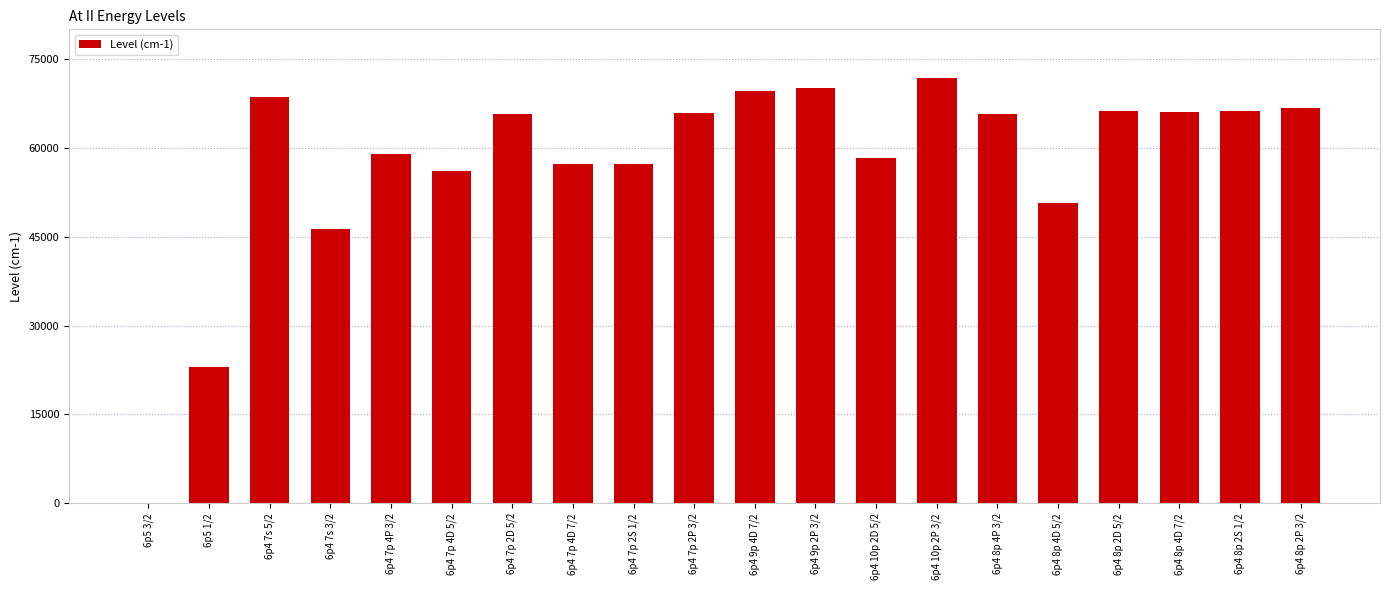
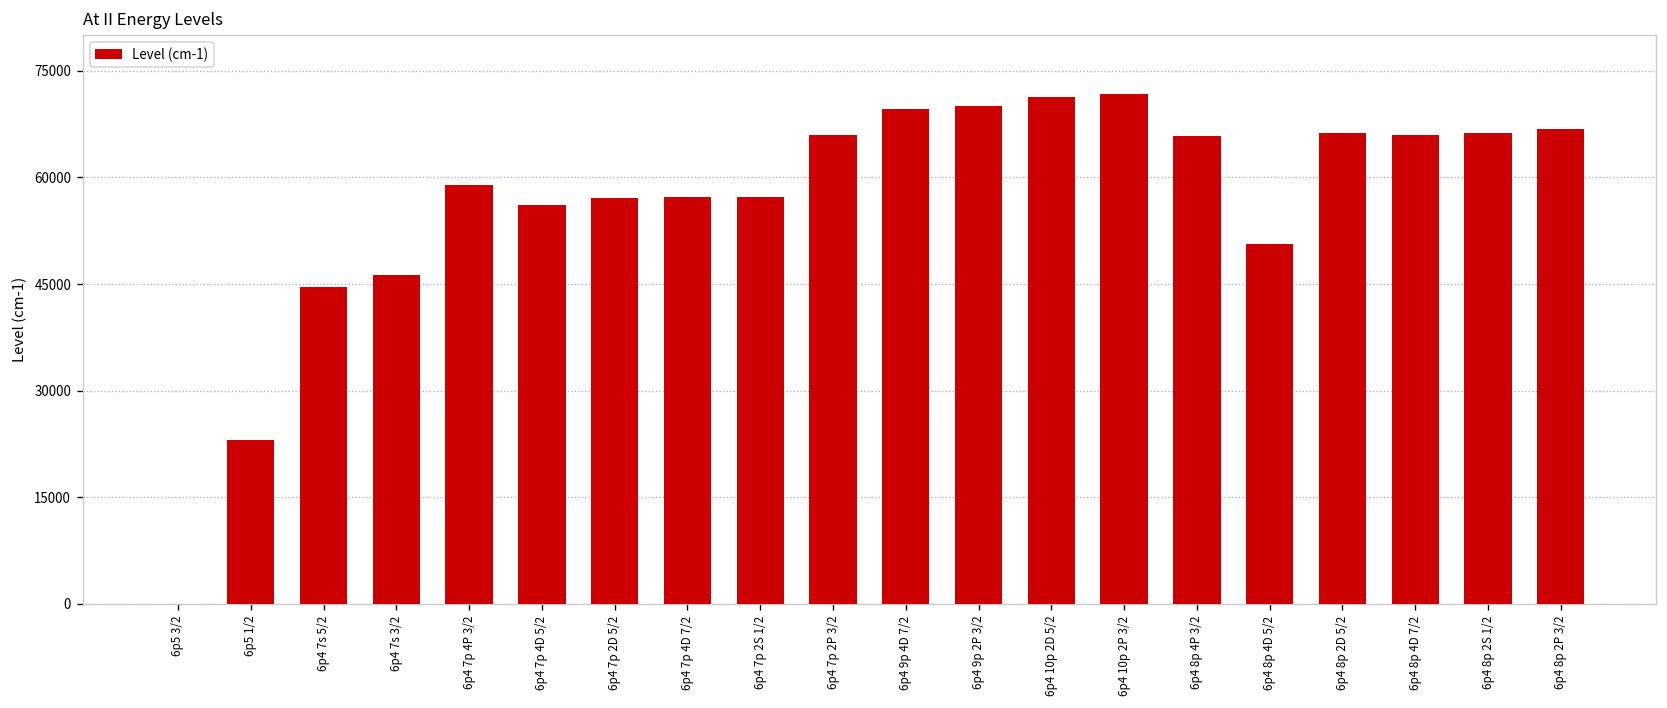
  {
    "6p5 3/2": 0,
    "6p5 1/2": 23000,
-   "6p4 7s 5/2": 69000,
+   "6p4 7s 5/2": 45000,
    "6p4 7s 3/2": 46000,
    "6p4 7p 4P 3/2": 59000,
    "6p4 7p 4D 5/2": 56000,
-   "6p4 7p 2D 5/2": 66000,
+   "6p4 7p 2D 5/2": 57000,
    "6p4 7p 4D 7/2": 57000,
    "6p4 7p 2S 1/2": 57000,
    "6p4 7p 2P 3/2": 66000,
    "6p4 9p 4D 7/2": 70000,
    "6p4 9p 2P 3/2": 70000,
-   "6p4 10p 2D 5/2": 58000,
+   "6p4 10p 2D 5/2": 71000,
    "6p4 10p 2P 3/2": 72000,
    "6p4 8p 4P 3/2": 66000,
    "6p4 8p 4D 5/2": 51000,
    "6p4 8p 2D 5/2": 66000,
    "6p4 8p 4D 7/2": 66000,
    "6p4 8p 2S 1/2": 66000,
    "6p4 8p 2P 3/2": 67000
  }
